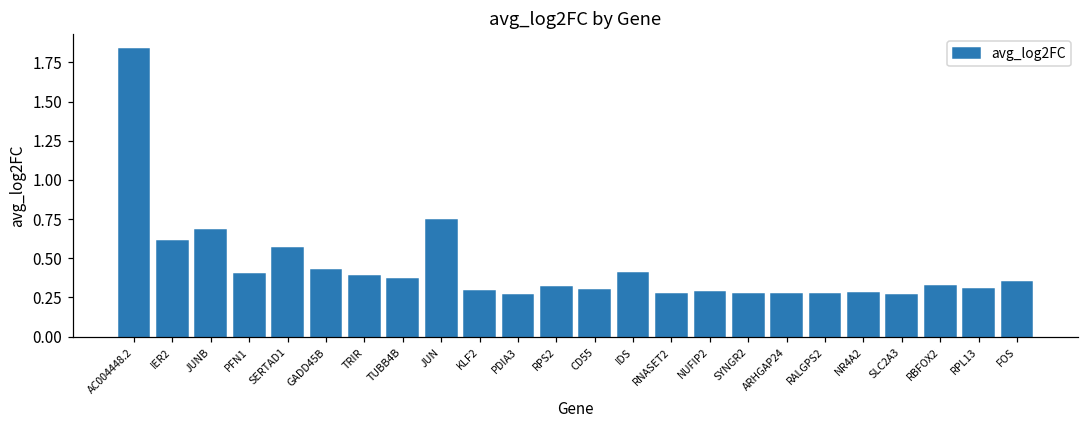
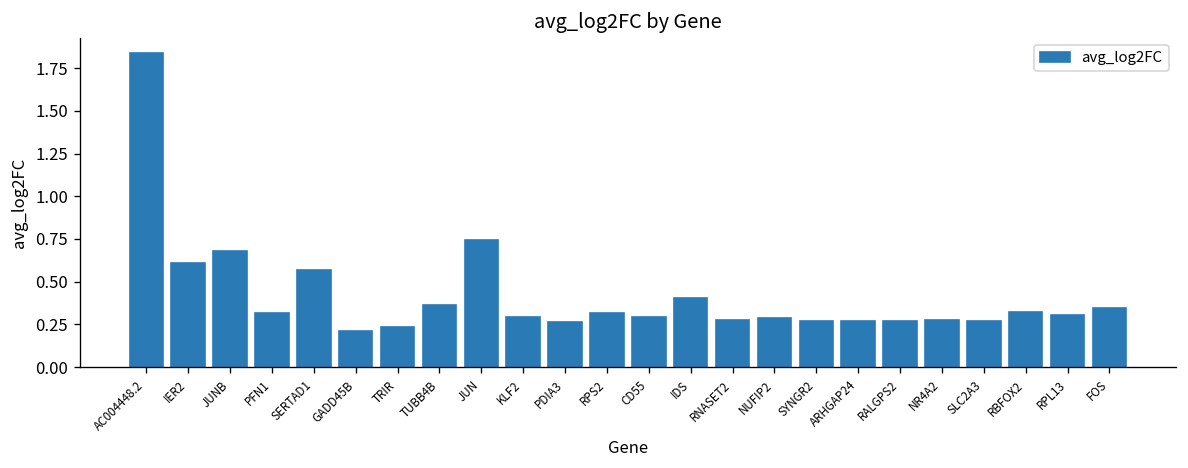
  {
    "AC004448.2": 1.84,
    "IER2": 0.61,
    "JUNB": 0.68,
-   "PFN1": 0.40,
+   "PFN1": 0.32,
    "SERTAD1": 0.57,
-   "GADD45B": 0.42,
-   "TRIR": 0.39,
+   "GADD45B": 0.21,
+   "TRIR": 0.24,
    "TUBB4B": 0.36,
    "JUN": 0.74,
    "KLF2": 0.29,
    "PDIA3": 0.27,
    "RPS2": 0.32,
    "CD55": 0.30,
    "IDS": 0.41,
    "RNASET2": 0.27,
    "NUFIP2": 0.29,
    "SYNGR2": 0.27,
    "ARHGAP24": 0.27,
    "RALGPS2": 0.27,
    "NR4A2": 0.28,
    "SLC2A3": 0.27,
    "RBFOX2": 0.32,
    "RPL13": 0.30,
    "FOS": 0.35
  }
